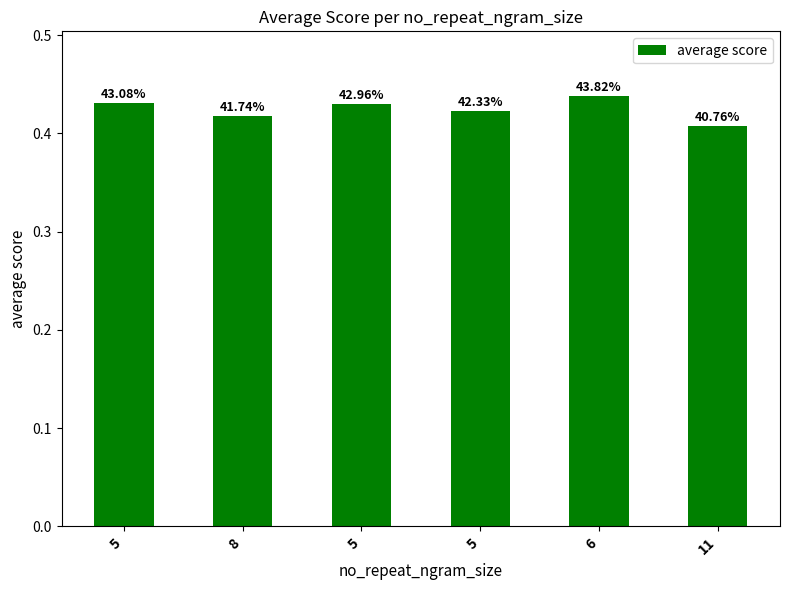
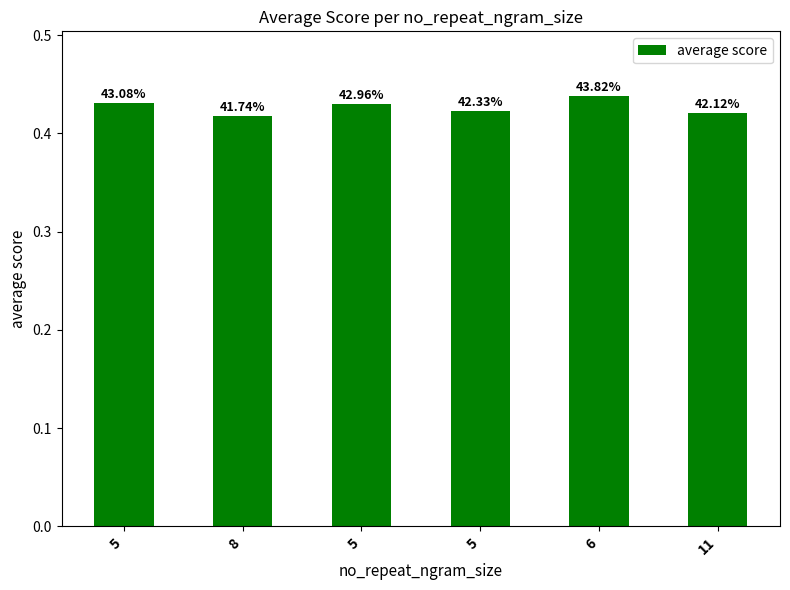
  {
    "8": "41.74%",
    "6": "43.82%",
-   "11": "40.76%"
+   "11": "42.12%"
  }
